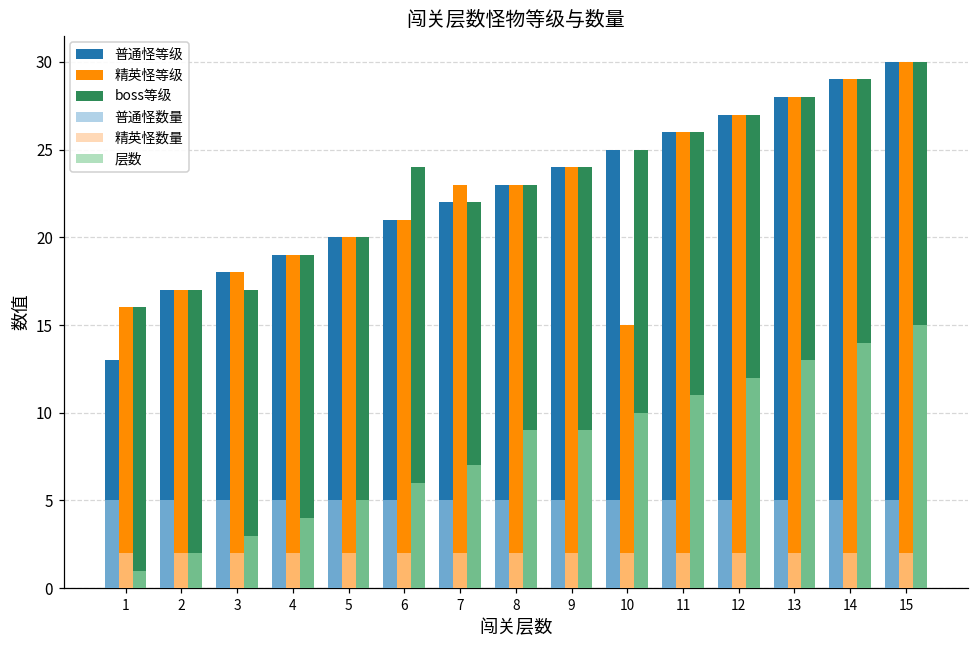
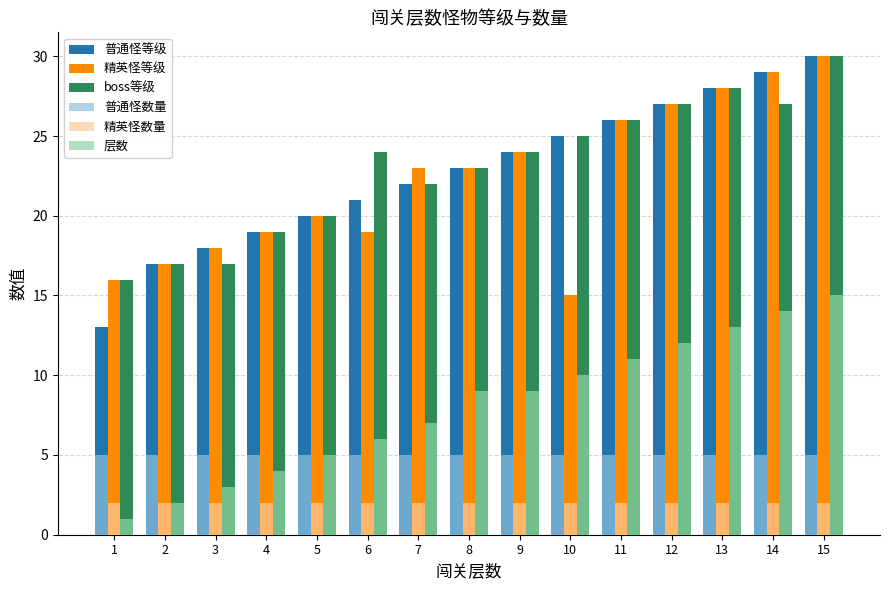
  {
    "普通怪等级": {
      "1": 13,
      "2": 17,
      "3": 18,
      "4": 19,
      "5": 20,
      "6": 21,
      "7": 22,
      "8": 23,
      "9": 24,
      "10": 25,
      "11": 26,
      "12": 27,
      "13": 28,
      "14": 29,
      "15": 30
    },
    "精英怪等级": {
      "1": 16,
      "2": 17,
      "3": 18,
      "4": 19,
      "5": 20,
-     "6": 21,
+     "6": 19,
      "7": 23,
      "8": 23,
      "9": 24,
      "10": 15,
      "11": 26,
      "12": 27,
      "13": 28,
      "14": 29,
      "15": 30
    },
    "boss等级": {
      "1": 16,
      "2": 17,
      "3": 17,
      "4": 19,
      "5": 20,
      "6": 24,
      "7": 22,
      "8": 23,
      "9": 24,
      "10": 25,
      "11": 26,
      "12": 27,
      "13": 28,
-     "14": 29,
+     "14": 27,
      "15": 30
    }
  }
